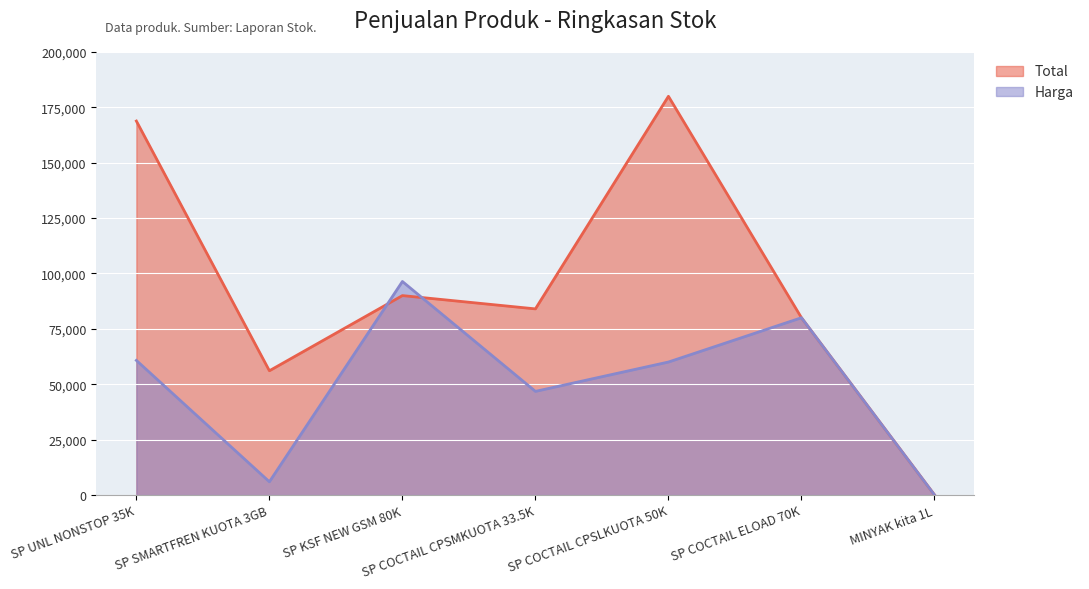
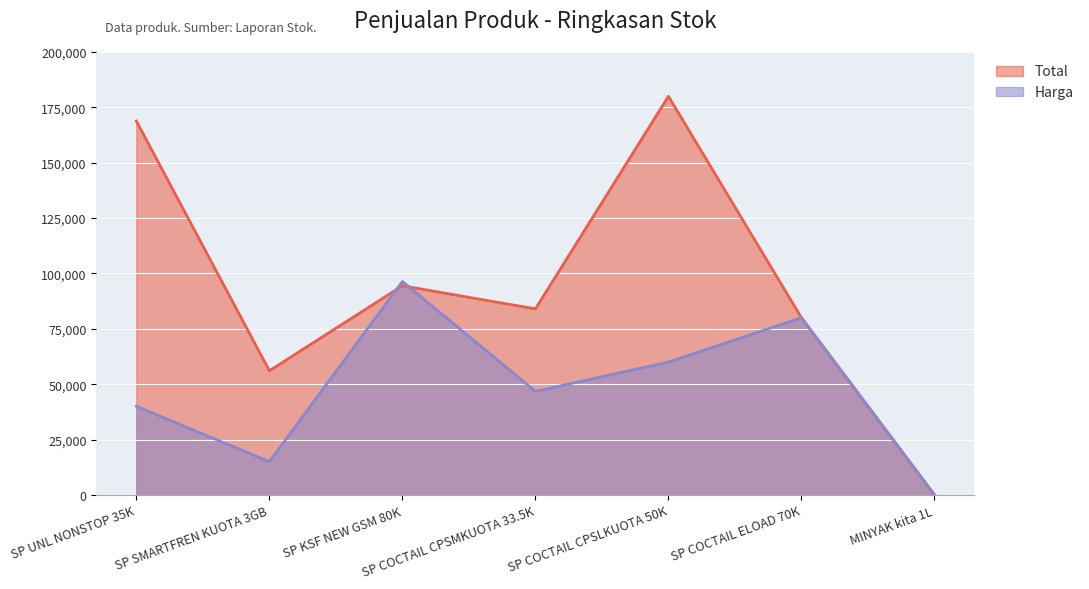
  {
    "Total": {
      "SP UNL NONSTOP 35K": "169,000",
      "SP SMARTFREN KUOTA 3GB": "56,000",
-     "SP KSF NEW GSM 80K": "90,000",
+     "SP KSF NEW GSM 80K": "94,000",
      "SP COCTAIL CPSMKUOTA 33.5K": "84,000",
      "SP COCTAIL CPSLKUOTA 50K": "180,000"
    },
    "Harga": {
-     "SP UNL NONSTOP 35K": "61,000",
-     "SP SMARTFREN KUOTA 3GB": "6,000",
+     "SP UNL NONSTOP 35K": "40,000",
+     "SP SMARTFREN KUOTA 3GB": "15,000",
      "SP KSF NEW GSM 80K": "96,000",
      "SP COCTAIL CPSMKUOTA 33.5K": "47,000",
      "SP COCTAIL CPSLKUOTA 50K": "60,000"
    }
  }
